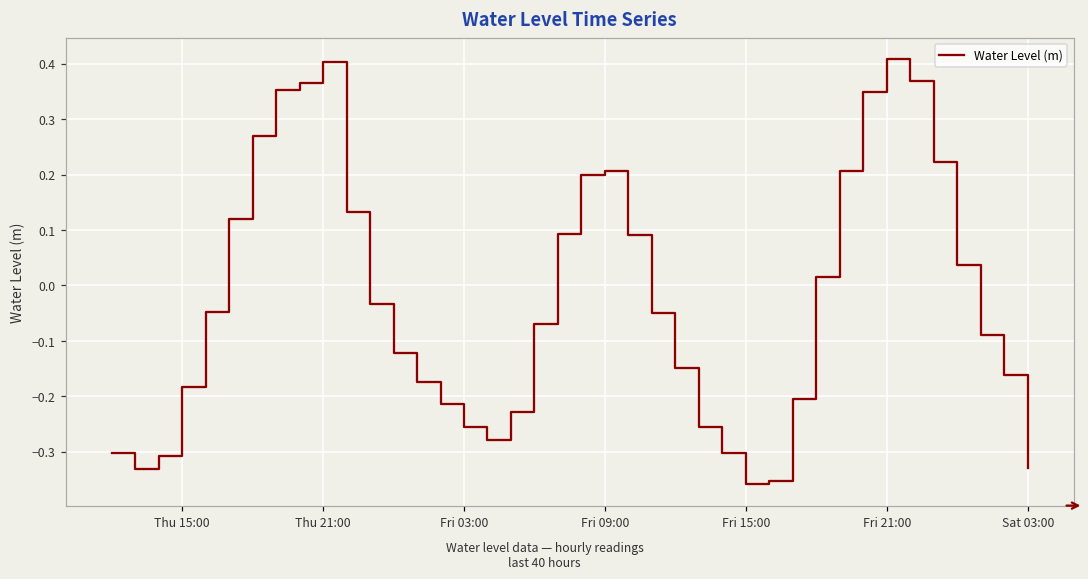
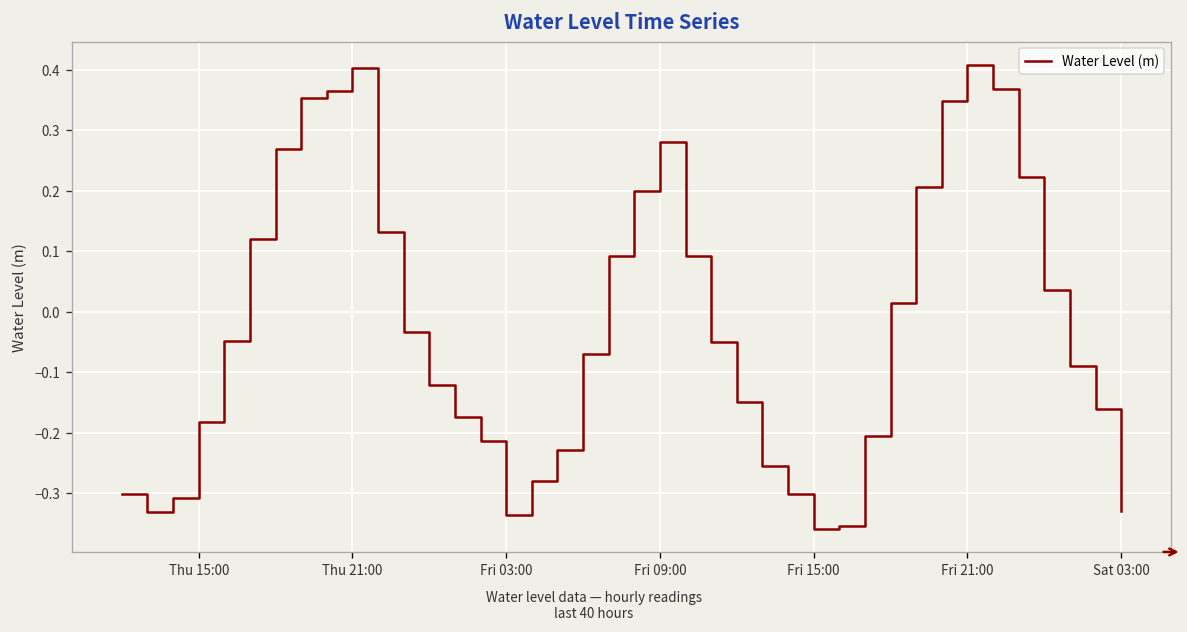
  {
    "Thu 15:00": -0.18,
    "Thu 21:00": 0.40,
-   "Fri 03:00": -0.25,
-   "Fri 09:00": 0.21,
+   "Fri 03:00": -0.34,
+   "Fri 09:00": 0.28,
    "Fri 15:00": -0.36,
    "Fri 21:00": 0.41,
    "Sat 03:00": -0.33
  }
